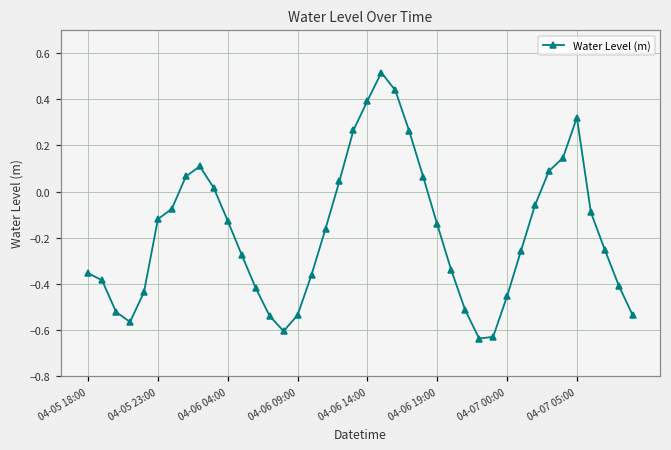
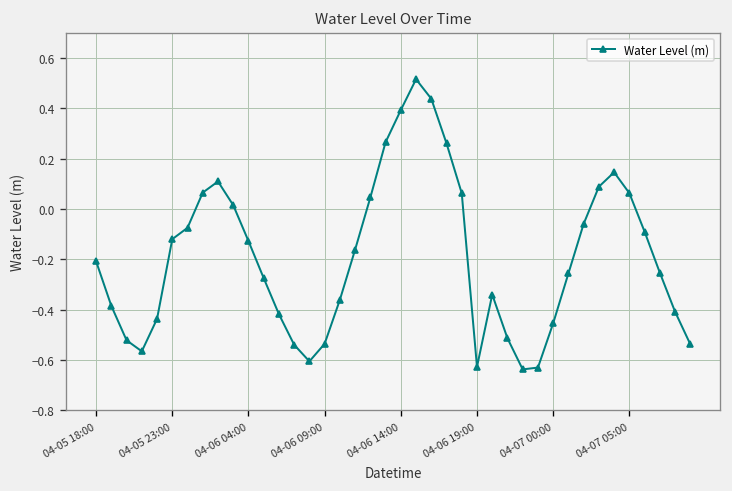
  {
-   "04-05 18:00": -0.35,
+   "04-05 18:00": -0.21,
    "04-05 23:00": -0.12,
    "04-06 04:00": -0.13,
    "04-06 09:00": -0.54,
    "04-06 14:00": 0.39,
-   "04-06 19:00": -0.14,
+   "04-06 19:00": -0.63,
    "04-07 00:00": -0.45,
-   "04-07 05:00": 0.32
+   "04-07 05:00": 0.06
  }
